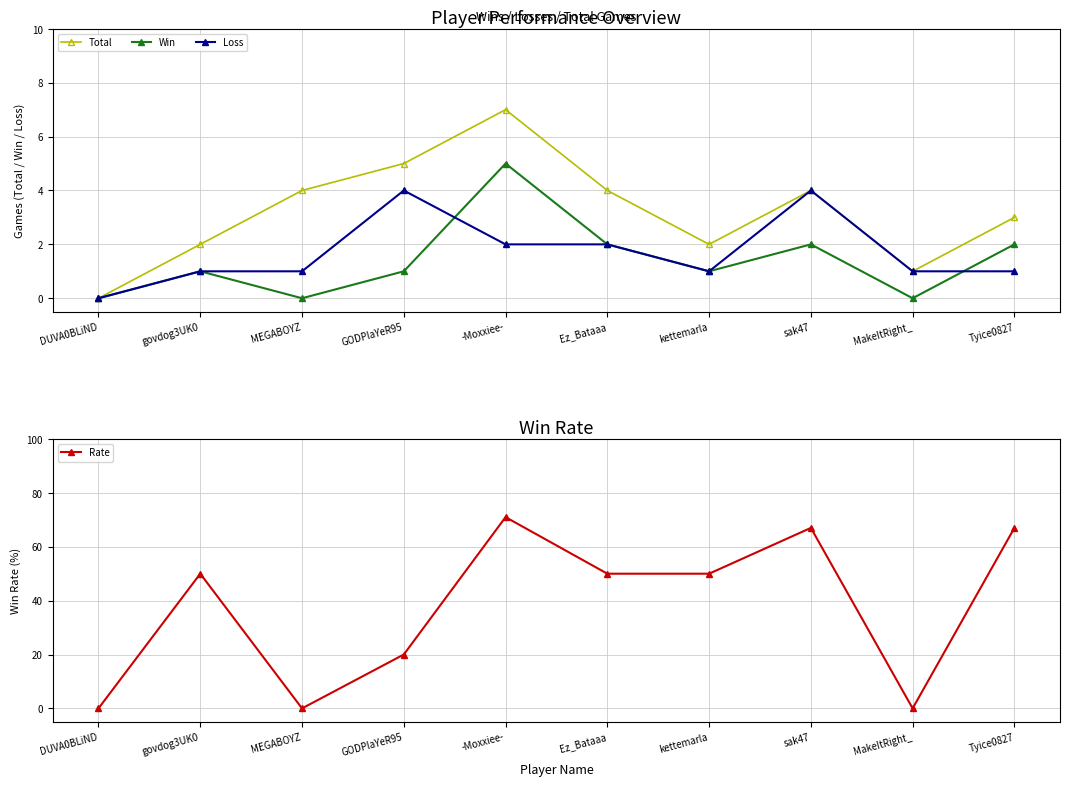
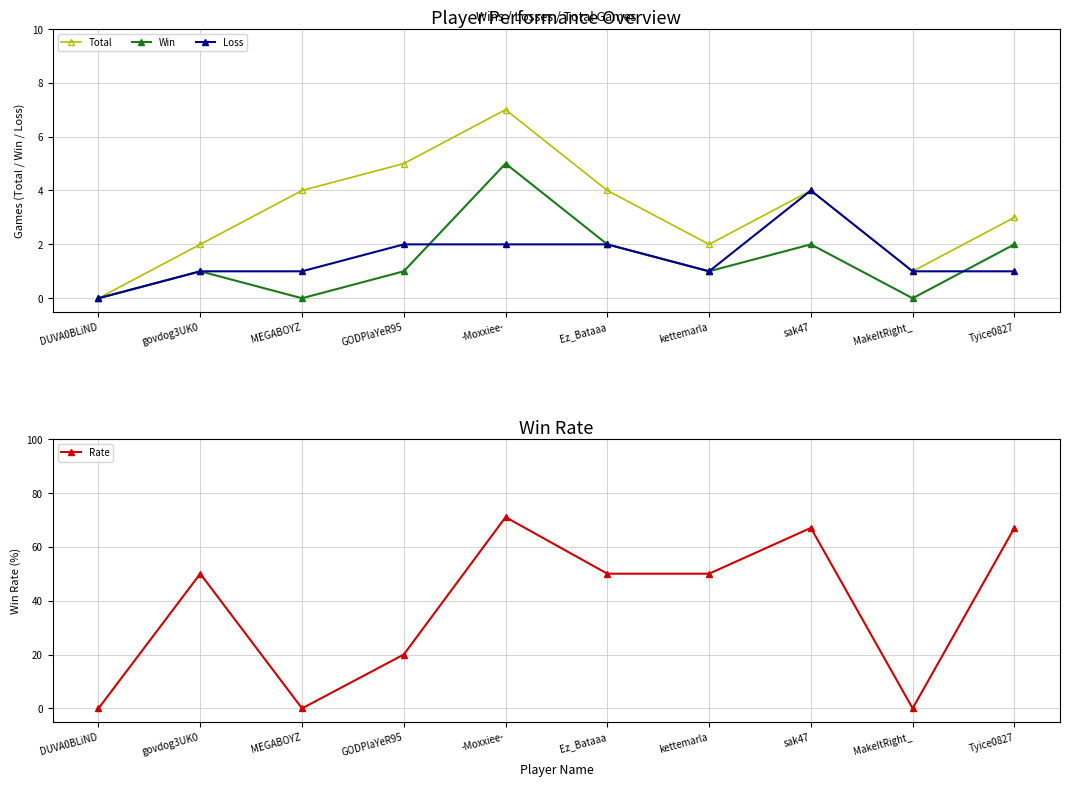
  {
    "Player Performance Overview": {
      "Total": {
        "govdog3UK0": 2,
        "MEGABOYZ": 4,
        "GODPlaYeR95": 5,
        "-Moxxiee-": 7,
        "Ez_Bataaa": 4,
        "kettemarla": 2,
        "Tyice0827": 3
      },
      "Win": {
        "MEGABOYZ": 0,
        "GODPlaYeR95": 1,
        "-Moxxiee-": 5,
        "sak47": 2,
        "MakeItRight_": 0,
        "Tyice0827": 2
      },
      "Loss": {
        "MEGABOYZ": 1,
-       "GODPlaYeR95": 4,
+       "GODPlaYeR95": 2,
        "-Moxxiee-": 2,
        "Tyice0827": 1
      }
    },
    "Win Rate": {
      "DUVA0BLiND": 0,
      "govdog3UK0": 50,
      "MEGABOYZ": 0,
      "GODPlaYeR95": 20,
      "-Moxxiee-": 71,
      "Ez_Bataaa": 50,
      "kettemarla": 50,
      "sak47": 67,
      "MakeItRight_": 0,
      "Tyice0827": 67
    }
  }
